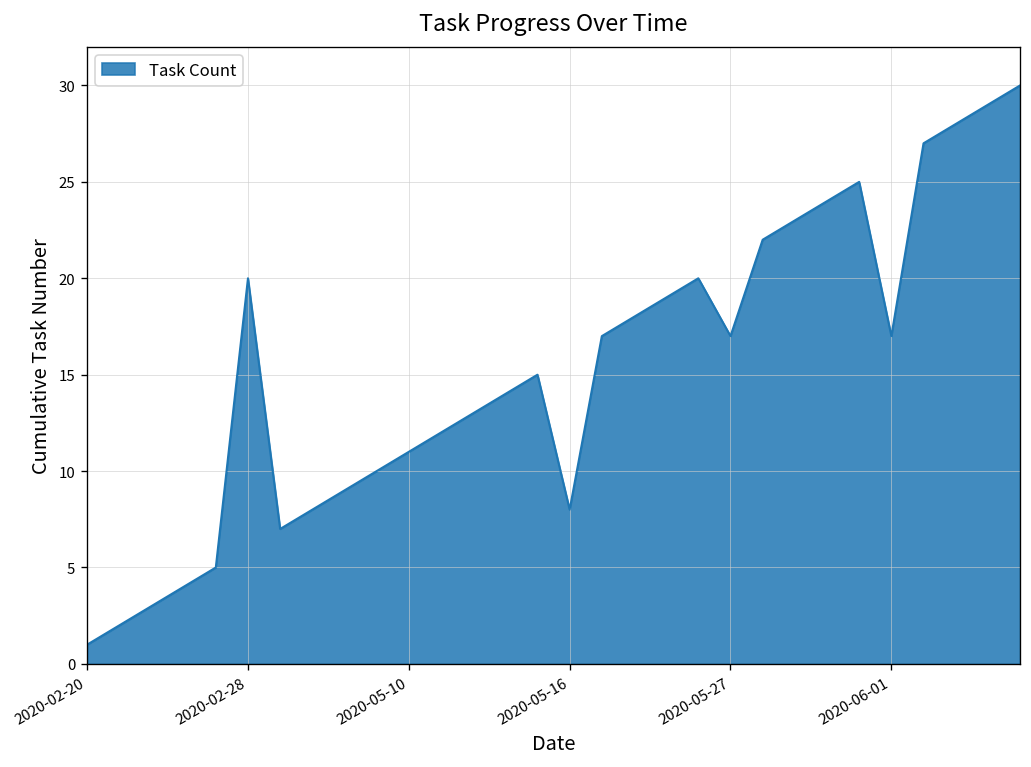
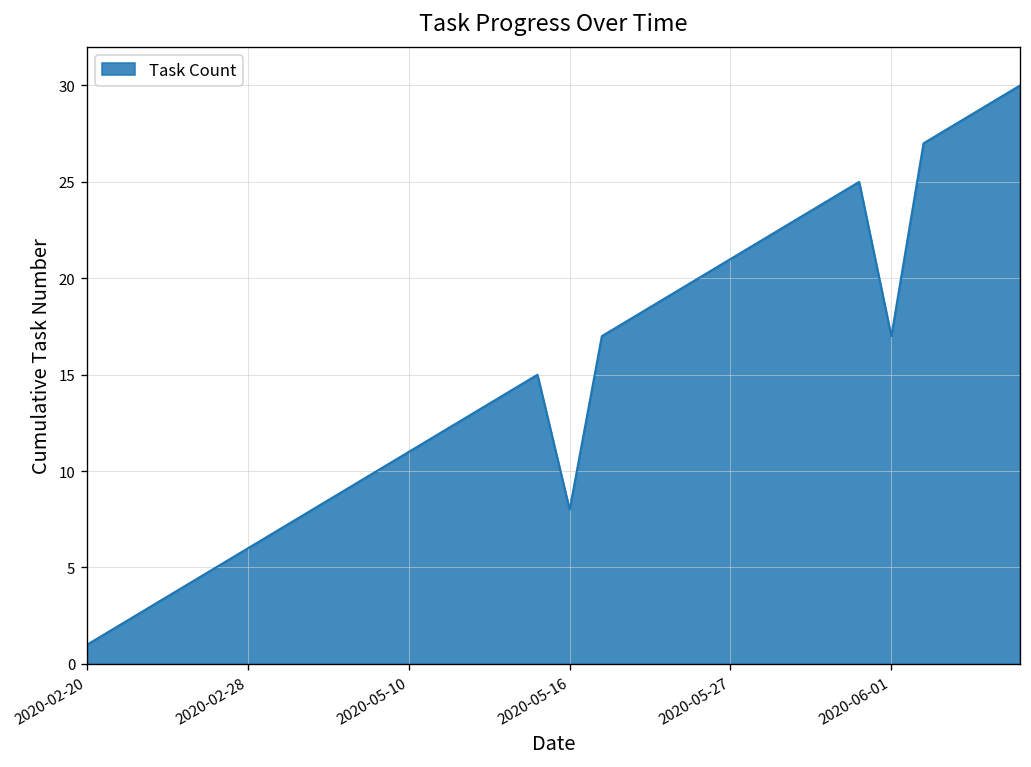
  {
    "2020-02-20": 1,
-   "2020-02-28": 20,
+   "2020-02-28": 6,
    "2020-05-10": 11,
    "2020-05-16": 8,
-   "2020-05-27": 17,
+   "2020-05-27": 21,
    "2020-06-01": 17
  }
